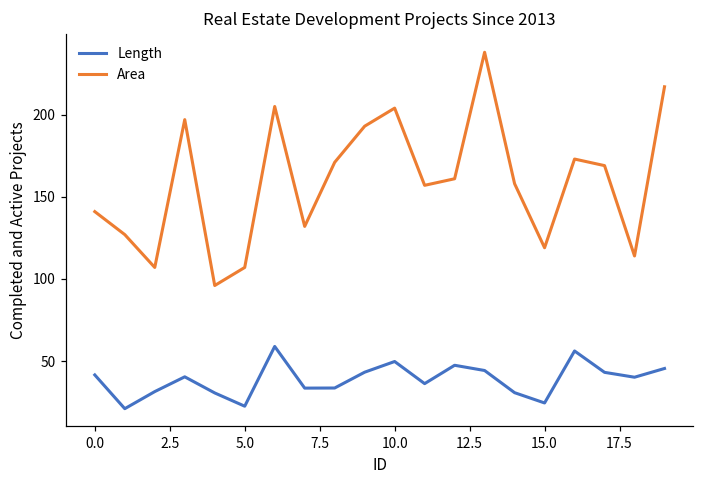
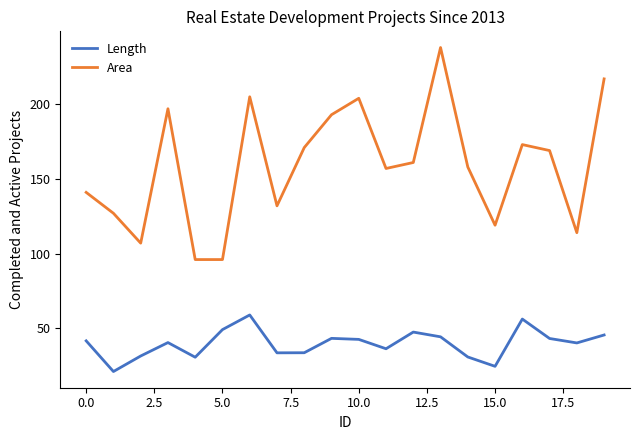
  {
    "Length": {
      "0.0": 42,
-     "5.0": 23,
-     "10.0": 50,
+     "5.0": 49,
+     "10.0": 43,
      "15.0": 25
    },
    "Area": {
      "0.0": 141,
-     "5.0": 107,
+     "5.0": 96,
      "10.0": 204,
      "15.0": 119
    }
  }
